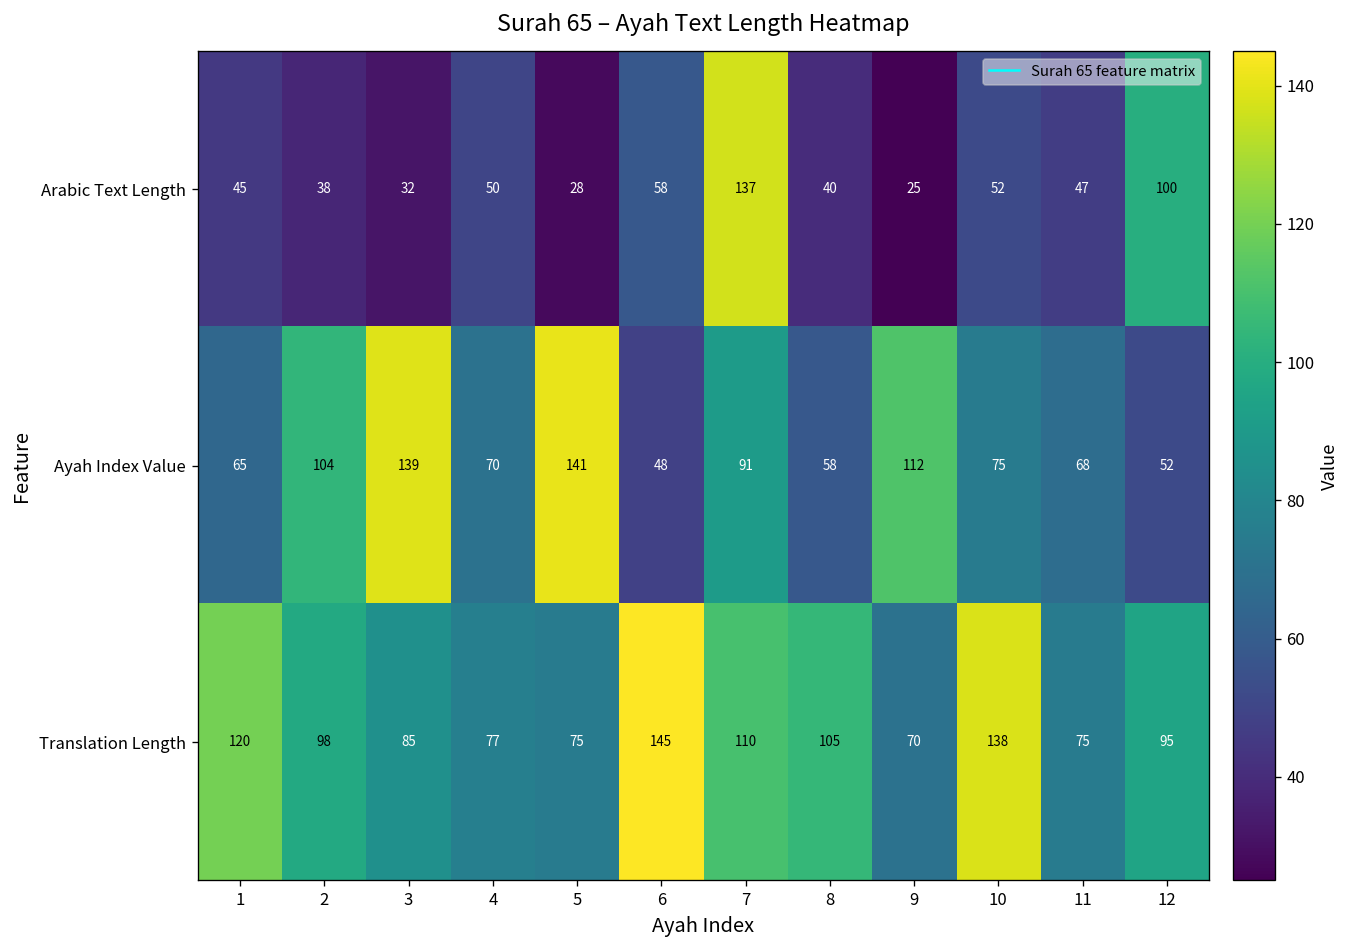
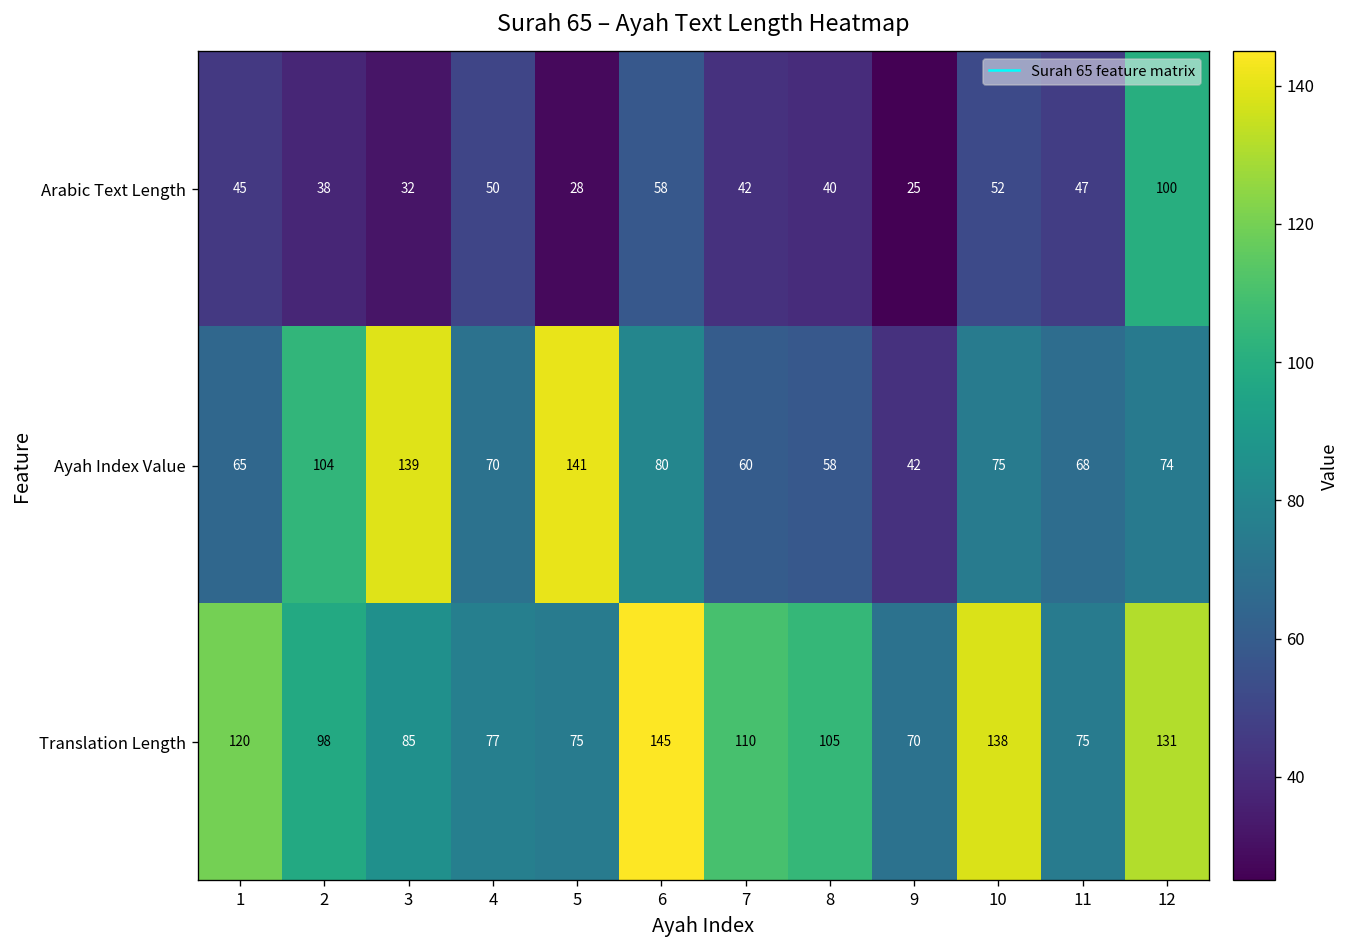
  {
    "Arabic Text Length": {
      "1": 45,
      "2": 38,
      "3": 32,
      "4": 50,
      "5": 28,
      "6": 58,
-     "7": 137,
+     "7": 42,
      "8": 40,
      "9": 25,
      "10": 52,
      "11": 47,
      "12": 100
    },
    "Ayah Index Value": {
      "1": 65,
      "2": 104,
      "3": 139,
      "4": 70,
      "5": 141,
-     "6": 48,
-     "7": 91,
+     "6": 80,
+     "7": 60,
      "8": 58,
-     "9": 112,
+     "9": 42,
      "10": 75,
      "11": 68,
-     "12": 52
+     "12": 74
    },
    "Translation Length": {
      "1": 120,
      "2": 98,
      "3": 85,
      "4": 77,
      "5": 75,
      "6": 145,
      "7": 110,
      "8": 105,
      "9": 70,
      "10": 138,
      "11": 75,
-     "12": 95
+     "12": 131
    }
  }
